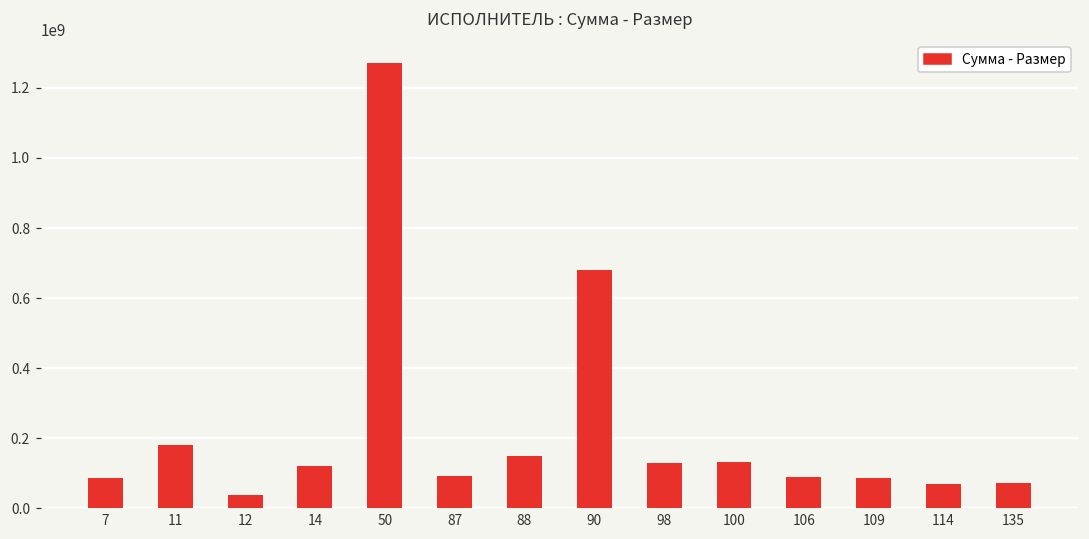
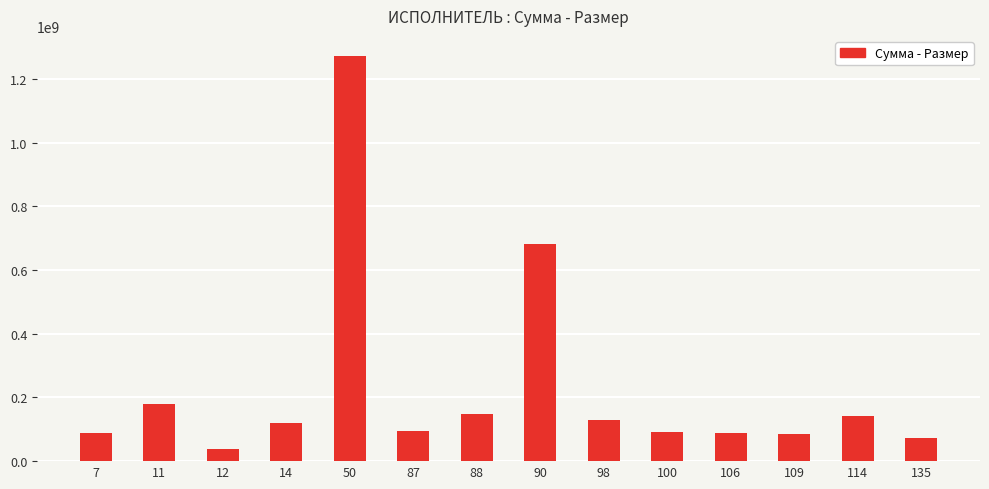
  {
    "7": 90000000,
    "11": 180000000,
    "12": 40000000,
    "14": 120000000,
    "50": 1270000000,
    "87": 90000000,
    "88": 150000000,
    "90": 680000000,
    "98": 130000000,
-   "100": 130000000,
+   "100": 90000000,
    "106": 90000000,
    "109": 90000000,
-   "114": 70000000,
+   "114": 140000000,
    "135": 70000000
  }
